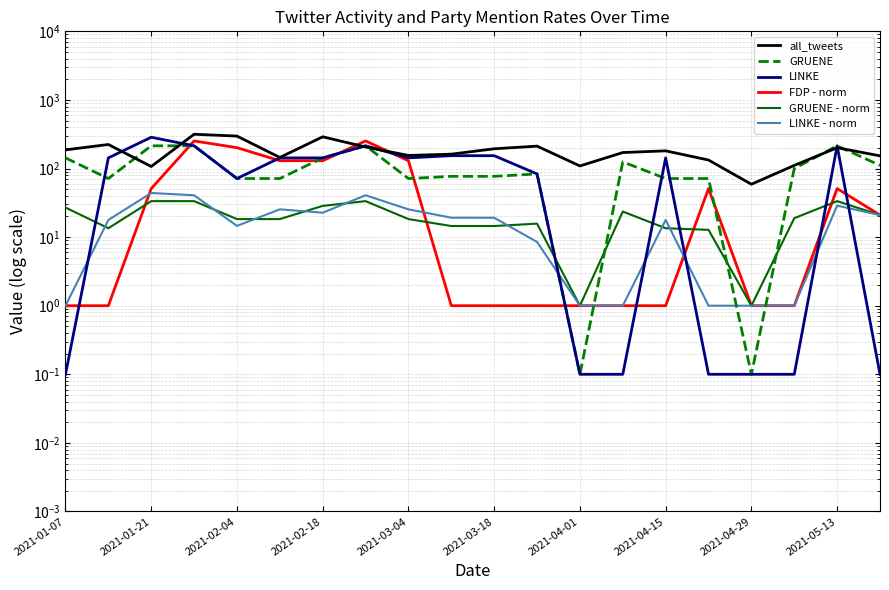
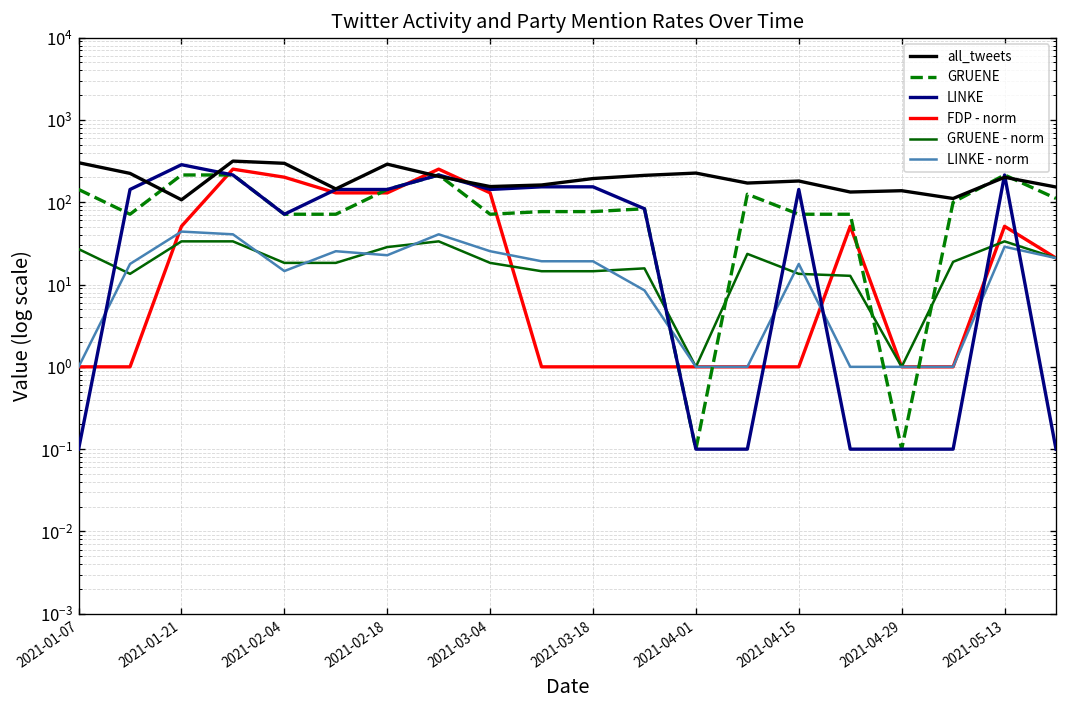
  {
    "all_tweets": {
-     "2021-01-07": 190,
+     "2021-01-07": 300,
      "2021-01-21": 110,
      "2021-02-04": 300,
      "2021-02-18": 290,
      "2021-03-18": 190,
-     "2021-04-01": 110,
+     "2021-04-01": 230,
      "2021-04-15": 180,
-     "2021-04-29": 60
+     "2021-04-29": 140
    },
    "LINKE": {
      "2021-01-07": 0.10,
      "2021-01-21": 290,
      "2021-03-18": 150,
      "2021-04-15": 140
    },
    "FDP - norm": {
      "2021-01-21": 50,
      "2021-02-04": 200,
      "2021-02-18": 130,
      "2021-03-04": 130,
      "2021-03-18": 1,
      "2021-04-15": 1,
      "2021-05-13": 50
    },
    "LINKE - norm": {
      "2021-01-21": 40,
      "2021-02-04": 15,
      "2021-02-18": 23,
      "2021-03-04": 25,
      "2021-03-18": 19,
      "2021-04-15": 18,
      "2021-05-13": 29
    }
  }
